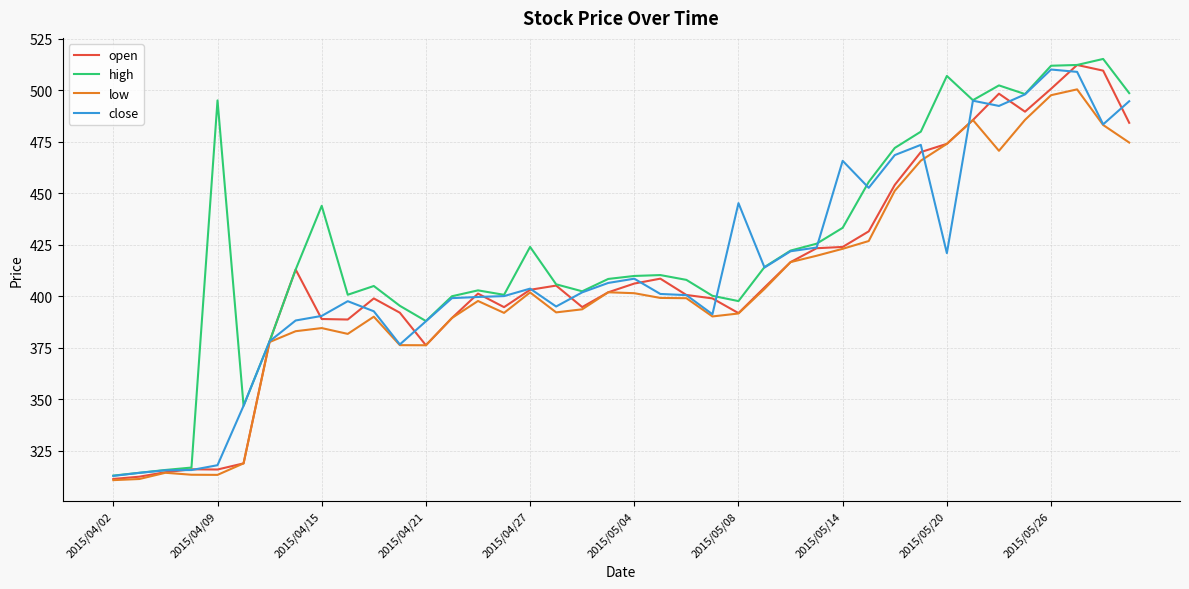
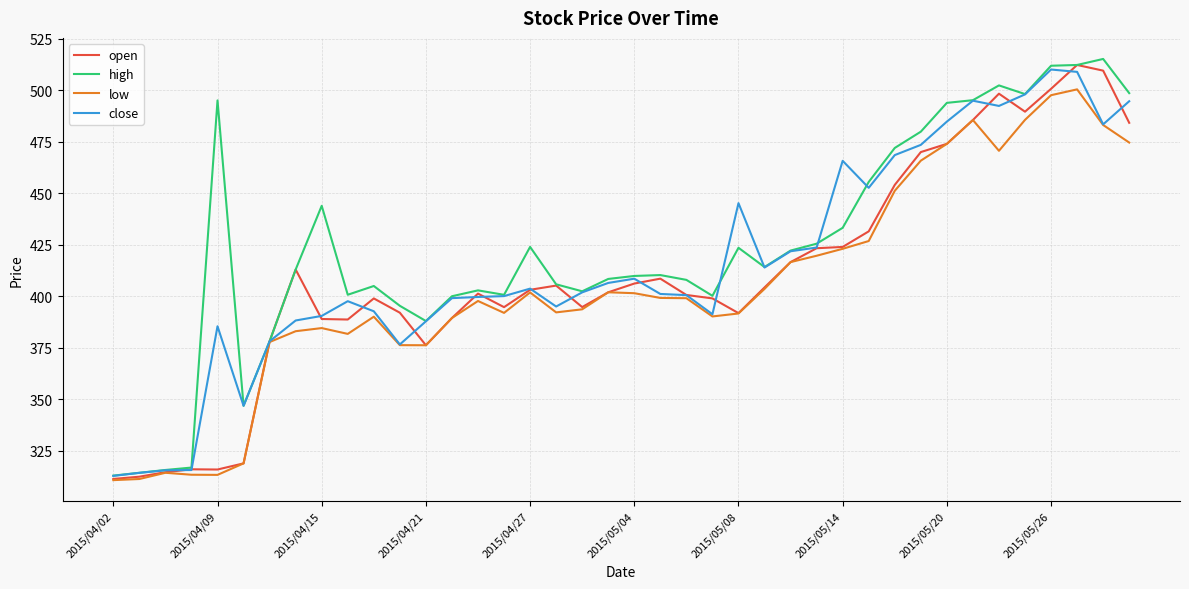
  {
    "high": {
      "2015/04/09": 495,
      "2015/04/15": 444,
      "2015/04/27": 424,
      "2015/05/04": 410,
-     "2015/05/08": 398,
+     "2015/05/08": 424,
      "2015/05/14": 433,
-     "2015/05/20": 507,
+     "2015/05/20": 494,
      "2015/05/26": 512
    },
    "close": {
-     "2015/04/09": 318,
+     "2015/04/09": 385,
      "2015/04/15": 390,
      "2015/05/04": 409,
      "2015/05/08": 445,
      "2015/05/14": 466,
-     "2015/05/20": 421,
+     "2015/05/20": 485,
      "2015/05/26": 510
    }
  }
